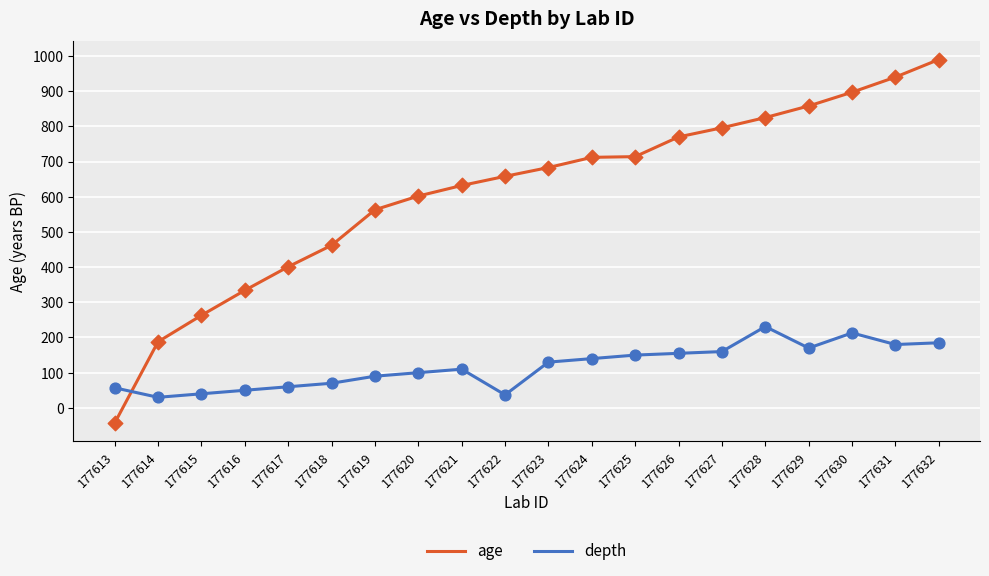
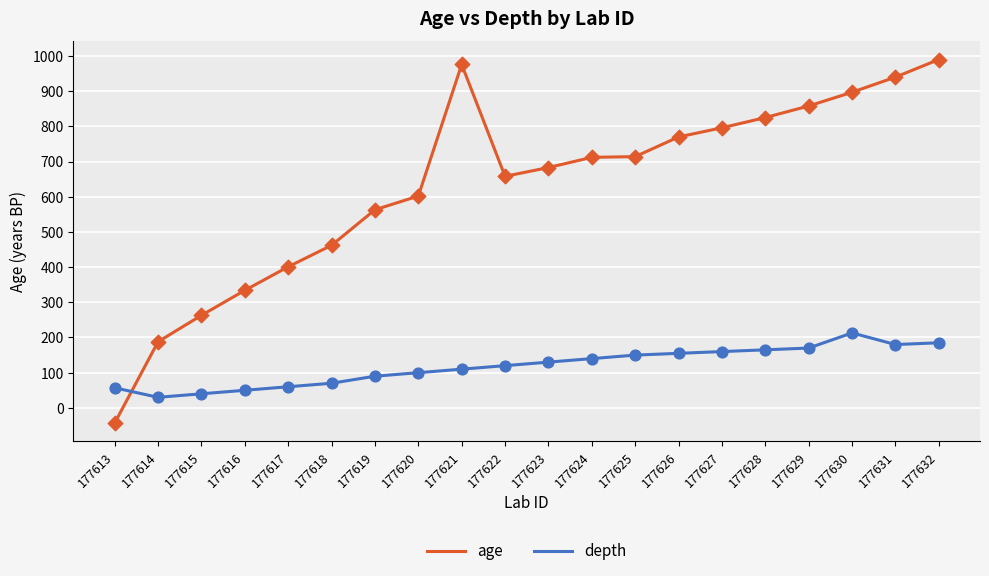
  {
    "age": {
      "177613": -40,
      "177614": 190,
      "177615": 260,
      "177616": 330,
      "177617": 400,
      "177618": 460,
      "177619": 560,
      "177620": 600,
-     "177621": 630,
+     "177621": 980,
      "177622": 660,
      "177623": 680,
      "177624": 710,
      "177625": 710,
      "177626": 770,
      "177627": 800,
      "177628": 830,
      "177629": 860,
      "177630": 900,
      "177631": 940,
      "177632": 990
    },
    "depth": {
      "177613": 60,
      "177614": 30,
      "177615": 40,
      "177616": 50,
      "177617": 60,
      "177618": 70,
      "177619": 90,
      "177620": 100,
      "177621": 110,
-     "177622": 40,
+     "177622": 120,
      "177623": 130,
      "177624": 140,
      "177625": 150,
      "177626": 160,
      "177627": 160,
-     "177628": 230,
+     "177628": 170,
      "177629": 170,
      "177630": 210,
      "177631": 180,
      "177632": 190
    }
  }
